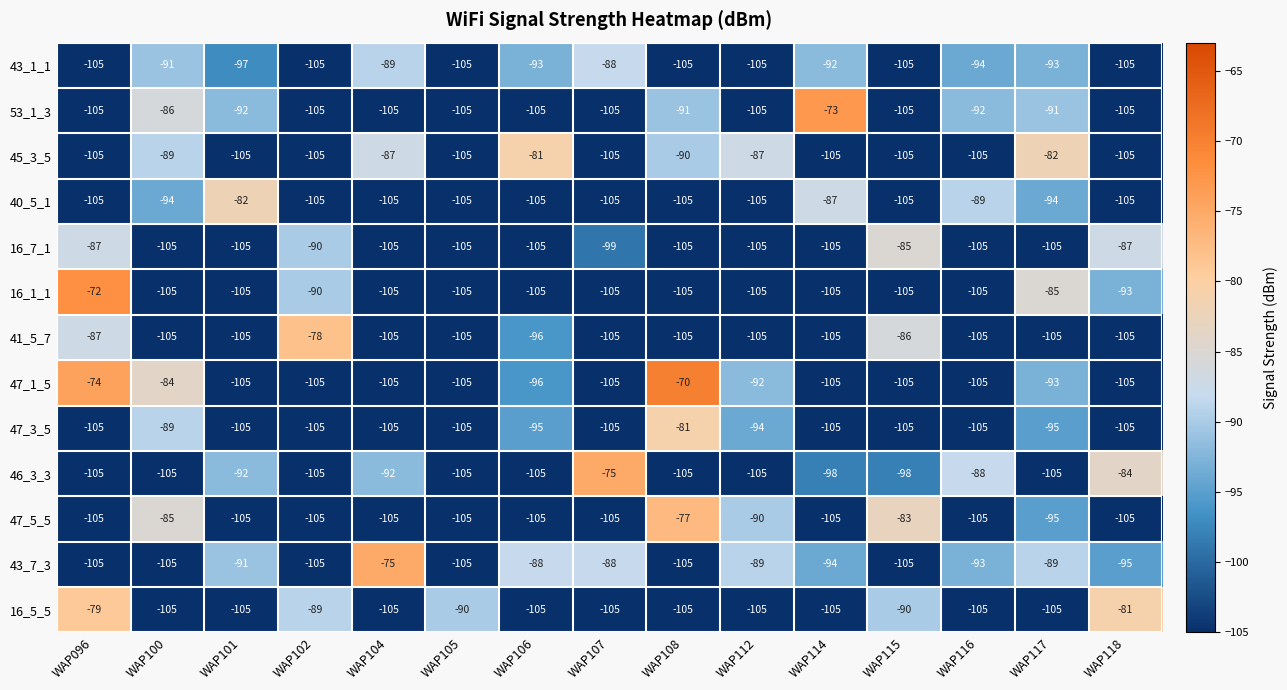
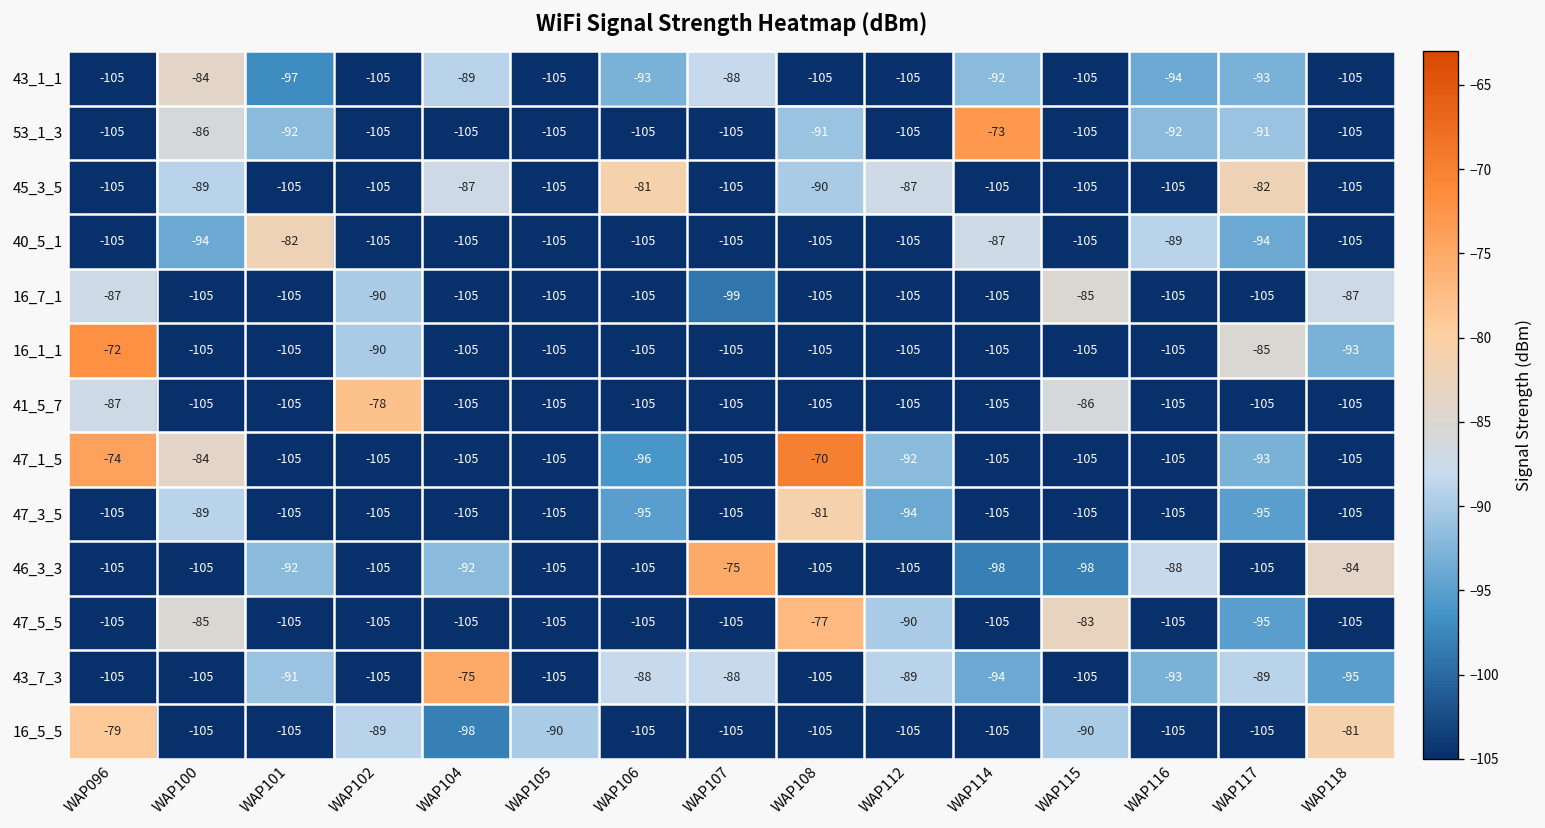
  {
    "43_1_1": {
      "WAP096": -105,
-     "WAP100": -91,
+     "WAP100": -84,
      "WAP101": -97,
      "WAP102": -105,
      "WAP104": -89,
      "WAP105": -105,
      "WAP106": -93,
      "WAP107": -88,
      "WAP108": -105,
      "WAP112": -105,
      "WAP114": -92,
      "WAP115": -105,
      "WAP116": -94,
      "WAP117": -93,
      "WAP118": -105
    },
    "53_1_3": {
      "WAP096": -105,
      "WAP100": -86,
      "WAP101": -92,
      "WAP102": -105,
      "WAP104": -105,
      "WAP105": -105,
      "WAP106": -105,
      "WAP107": -105,
      "WAP108": -91,
      "WAP112": -105,
      "WAP114": -73,
      "WAP115": -105,
      "WAP116": -92,
      "WAP117": -91,
      "WAP118": -105
    },
    "45_3_5": {
      "WAP096": -105,
      "WAP100": -89,
      "WAP101": -105,
      "WAP102": -105,
      "WAP104": -87,
      "WAP105": -105,
      "WAP106": -81,
      "WAP107": -105,
      "WAP108": -90,
      "WAP112": -87,
      "WAP114": -105,
      "WAP115": -105,
      "WAP116": -105,
      "WAP117": -82,
      "WAP118": -105
    },
    "40_5_1": {
      "WAP096": -105,
      "WAP100": -94,
      "WAP101": -82,
      "WAP102": -105,
      "WAP104": -105,
      "WAP105": -105,
      "WAP106": -105,
      "WAP107": -105,
      "WAP108": -105,
      "WAP112": -105,
      "WAP114": -87,
      "WAP115": -105,
      "WAP116": -89,
      "WAP117": -94,
      "WAP118": -105
    },
    "16_7_1": {
      "WAP096": -87,
      "WAP100": -105,
      "WAP101": -105,
      "WAP102": -90,
      "WAP104": -105,
      "WAP105": -105,
      "WAP106": -105,
      "WAP107": -99,
      "WAP108": -105,
      "WAP112": -105,
      "WAP114": -105,
      "WAP115": -85,
      "WAP116": -105,
      "WAP117": -105,
      "WAP118": -87
    },
    "16_1_1": {
      "WAP096": -72,
      "WAP100": -105,
      "WAP101": -105,
      "WAP102": -90,
      "WAP104": -105,
      "WAP105": -105,
      "WAP106": -105,
      "WAP107": -105,
      "WAP108": -105,
      "WAP112": -105,
      "WAP114": -105,
      "WAP115": -105,
      "WAP116": -105,
      "WAP117": -85,
      "WAP118": -93
    },
    "41_5_7": {
      "WAP096": -87,
      "WAP100": -105,
      "WAP101": -105,
      "WAP102": -78,
      "WAP104": -105,
      "WAP105": -105,
-     "WAP106": -96,
+     "WAP106": -105,
      "WAP107": -105,
      "WAP108": -105,
      "WAP112": -105,
      "WAP114": -105,
      "WAP115": -86,
      "WAP116": -105,
      "WAP117": -105,
      "WAP118": -105
    },
    "47_1_5": {
      "WAP096": -74,
      "WAP100": -84,
      "WAP101": -105,
      "WAP102": -105,
      "WAP104": -105,
      "WAP105": -105,
      "WAP106": -96,
      "WAP107": -105,
      "WAP108": -70,
      "WAP112": -92,
      "WAP114": -105,
      "WAP115": -105,
      "WAP116": -105,
      "WAP117": -93,
      "WAP118": -105
    },
    "47_3_5": {
      "WAP096": -105,
      "WAP100": -89,
      "WAP101": -105,
      "WAP102": -105,
      "WAP104": -105,
      "WAP105": -105,
      "WAP106": -95,
      "WAP107": -105,
      "WAP108": -81,
      "WAP112": -94,
      "WAP114": -105,
      "WAP115": -105,
      "WAP116": -105,
      "WAP117": -95,
      "WAP118": -105
    },
    "46_3_3": {
      "WAP096": -105,
      "WAP100": -105,
      "WAP101": -92,
      "WAP102": -105,
      "WAP104": -92,
      "WAP105": -105,
      "WAP106": -105,
      "WAP107": -75,
      "WAP108": -105,
      "WAP112": -105,
      "WAP114": -98,
      "WAP115": -98,
      "WAP116": -88,
      "WAP117": -105,
      "WAP118": -84
    },
    "47_5_5": {
      "WAP096": -105,
      "WAP100": -85,
      "WAP101": -105,
      "WAP102": -105,
      "WAP104": -105,
      "WAP105": -105,
      "WAP106": -105,
      "WAP107": -105,
      "WAP108": -77,
      "WAP112": -90,
      "WAP114": -105,
      "WAP115": -83,
      "WAP116": -105,
      "WAP117": -95,
      "WAP118": -105
    },
    "43_7_3": {
      "WAP096": -105,
      "WAP100": -105,
      "WAP101": -91,
      "WAP102": -105,
      "WAP104": -75,
      "WAP105": -105,
      "WAP106": -88,
      "WAP107": -88,
      "WAP108": -105,
      "WAP112": -89,
      "WAP114": -94,
      "WAP115": -105,
      "WAP116": -93,
      "WAP117": -89,
      "WAP118": -95
    },
    "16_5_5": {
      "WAP096": -79,
      "WAP100": -105,
      "WAP101": -105,
      "WAP102": -89,
-     "WAP104": -105,
+     "WAP104": -98,
      "WAP105": -90,
      "WAP106": -105,
      "WAP107": -105,
      "WAP108": -105,
      "WAP112": -105,
      "WAP114": -105,
      "WAP115": -90,
      "WAP116": -105,
      "WAP117": -105,
      "WAP118": -81
    }
  }
